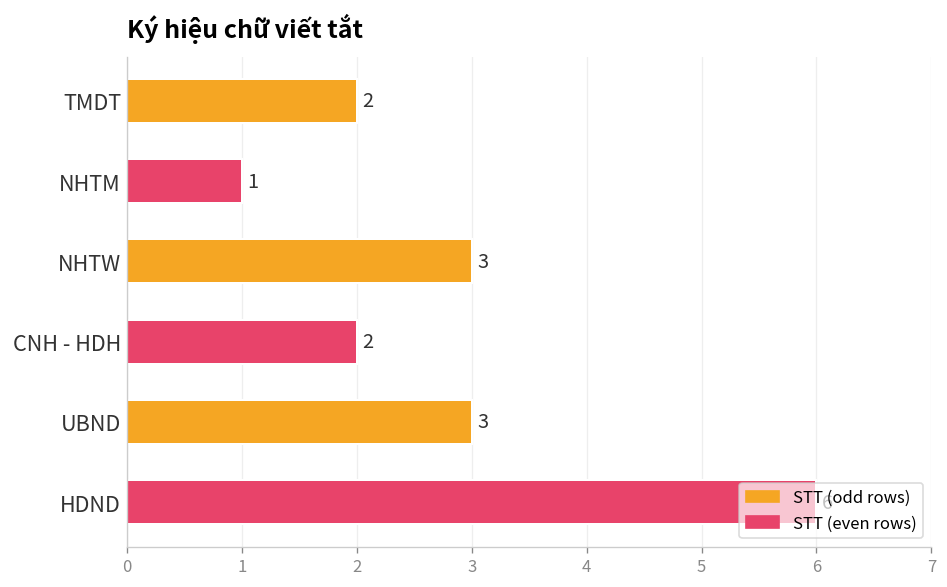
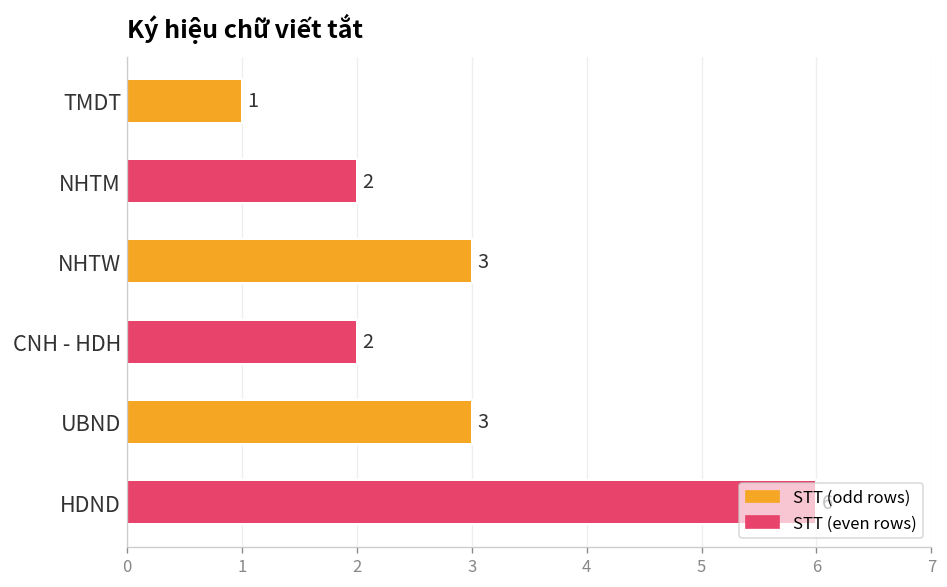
  {
-   "TMDT": 2,
-   "NHTM": 1,
+   "TMDT": 1,
+   "NHTM": 2,
    "NHTW": 3,
    "CNH - HDH": 2,
    "UBND": 3
  }
